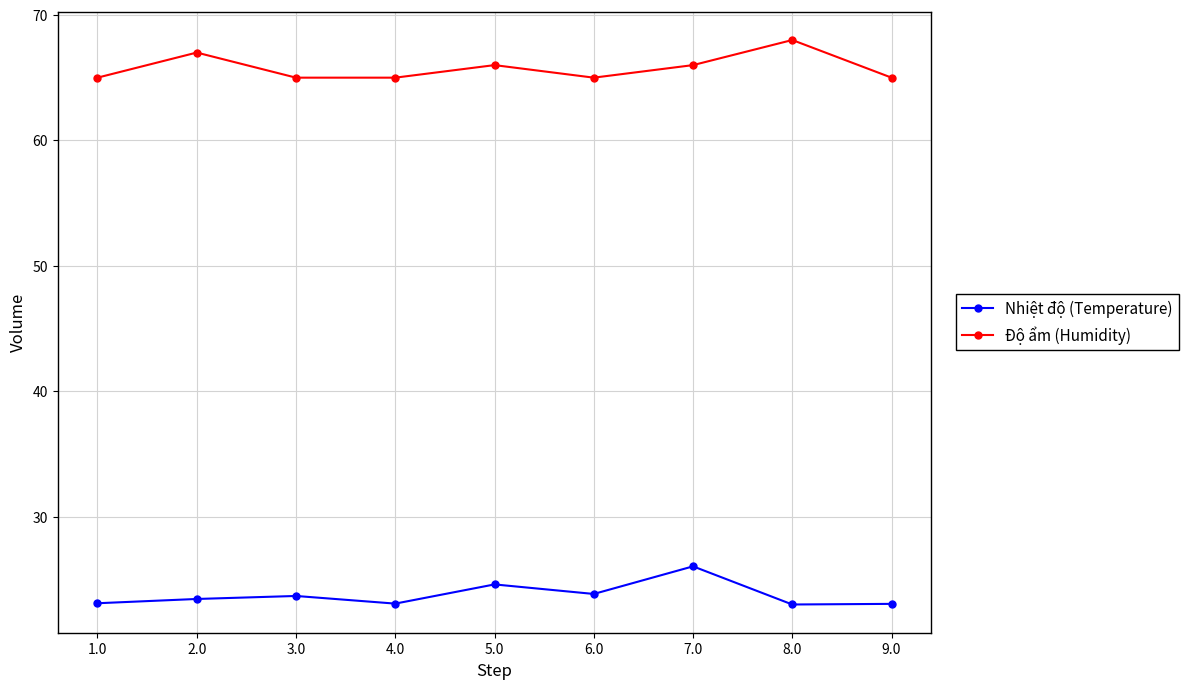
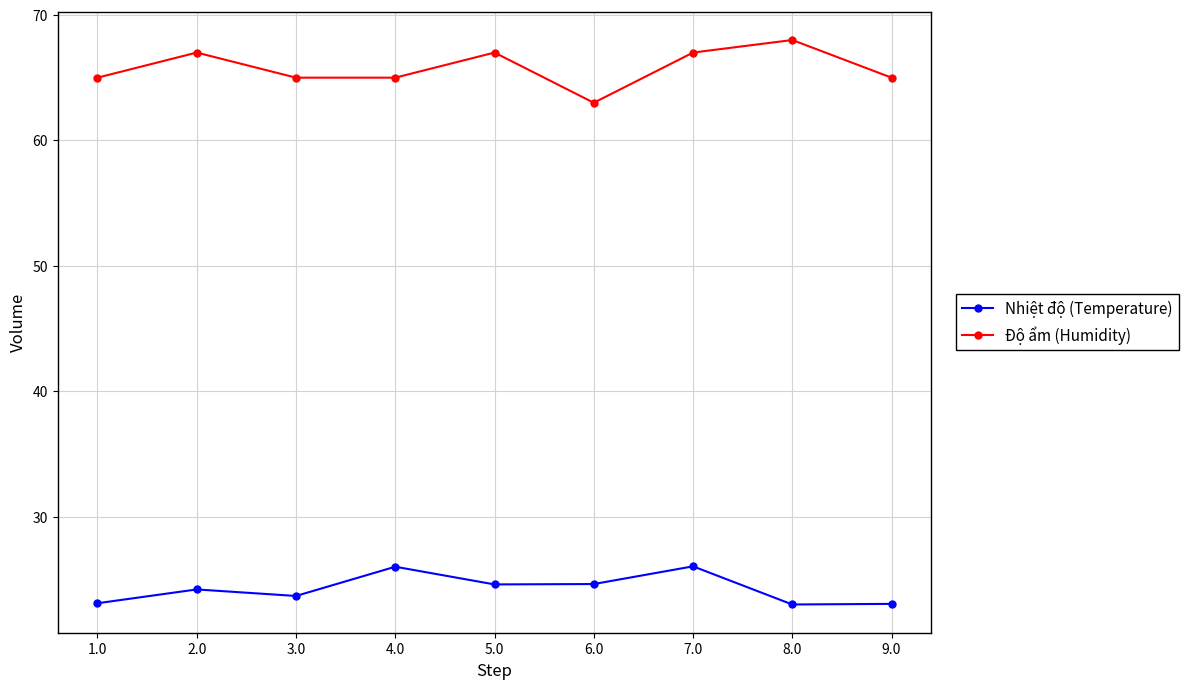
  {
    "Nhiệt độ (Temperature)": {
      "1.0": 23.1,
-     "2.0": 23.5,
+     "2.0": 24.2,
      "3.0": 23.7,
-     "4.0": 23.1,
+     "4.0": 26.0,
      "5.0": 24.6,
-     "6.0": 23.9,
+     "6.0": 24.7,
      "7.0": 26.1,
      "8.0": 23.0,
      "9.0": 23.1
    },
    "Độ ẩm (Humidity)": {
      "1.0": 65,
      "2.0": 67,
      "3.0": 65,
      "4.0": 65,
-     "5.0": 66,
-     "6.0": 65,
-     "7.0": 66,
+     "5.0": 67,
+     "6.0": 63,
+     "7.0": 67,
      "8.0": 68,
      "9.0": 65
    }
  }
